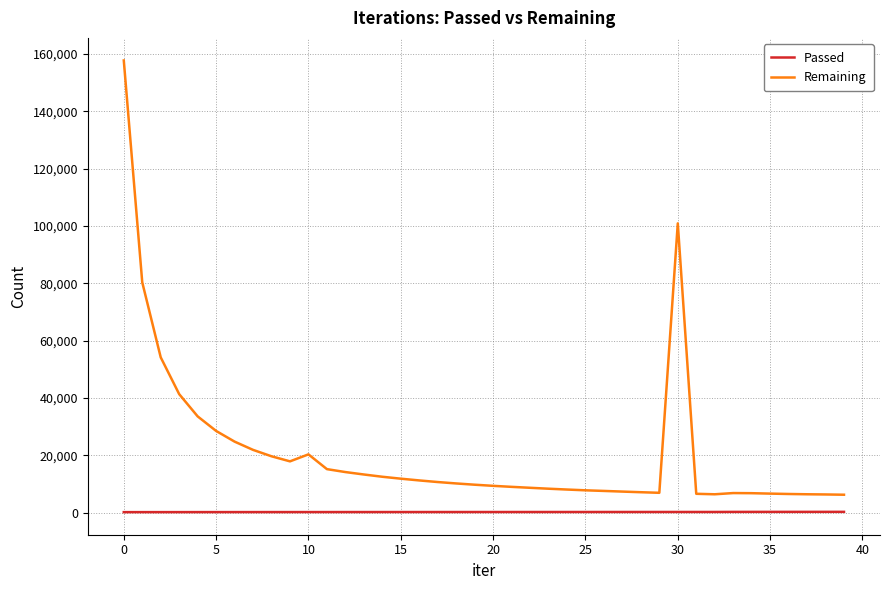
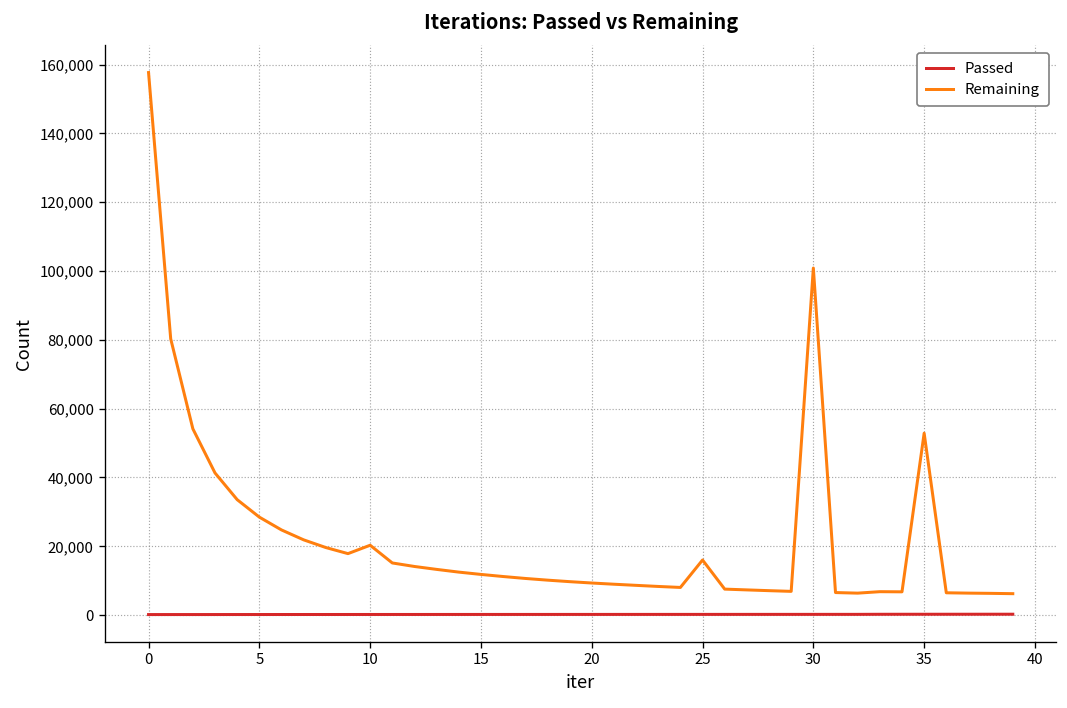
  {
    "Passed": {
      "0": "0",
      "5": "0",
      "10": "0",
      "15": "0",
      "20": "0",
      "25": "0",
      "30": "0",
      "35": "0"
    },
    "Remaining": {
      "0": "158,000",
      "5": "28,000",
      "10": "20,000",
      "15": "12,000",
      "20": "9,000",
-     "25": "8,000",
+     "25": "16,000",
      "30": "101,000",
-     "35": "7,000"
+     "35": "53,000"
    }
  }
